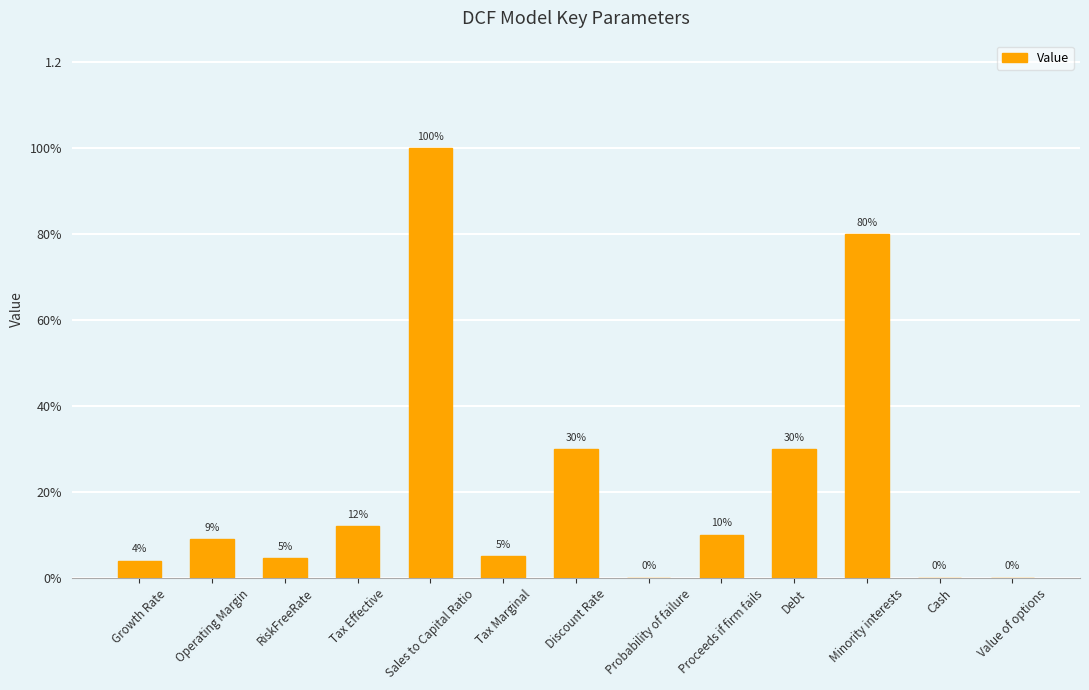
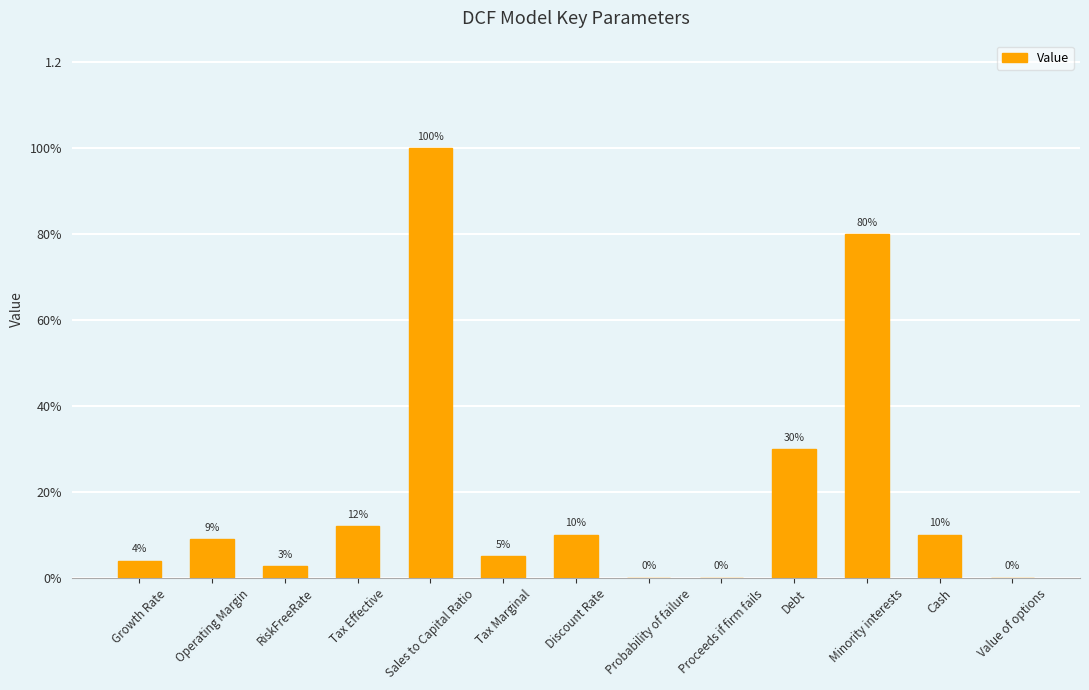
  {
    "Growth Rate": "4%",
    "Operating Margin": "9%",
-   "RiskFreeRate": "5%",
+   "RiskFreeRate": "3%",
    "Tax Effective": "12%",
    "Sales to Capital Ratio": "100%",
    "Tax Marginal": "5%",
-   "Discount Rate": "30%",
+   "Discount Rate": "10%",
    "Probability of failure": "0%",
-   "Proceeds if firm fails": "10%",
+   "Proceeds if firm fails": "0%",
    "Debt": "30%",
    "Minority interests": "80%",
-   "Cash": "0%",
+   "Cash": "10%",
    "Value of options": "0%"
  }
